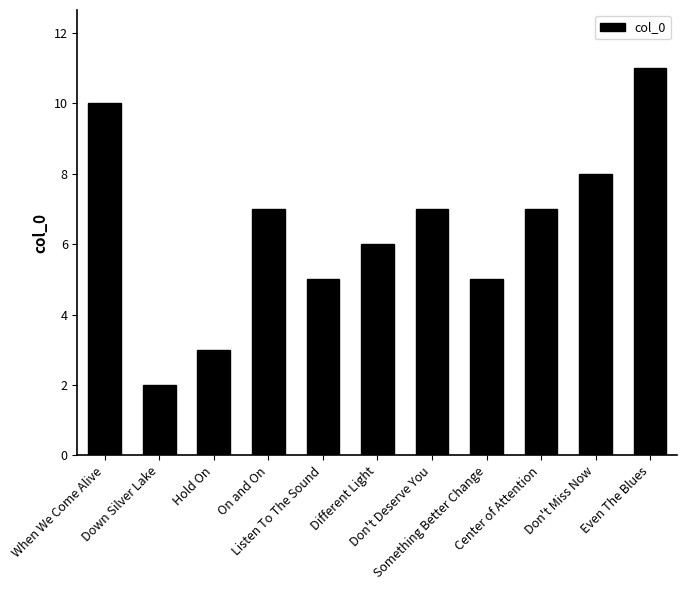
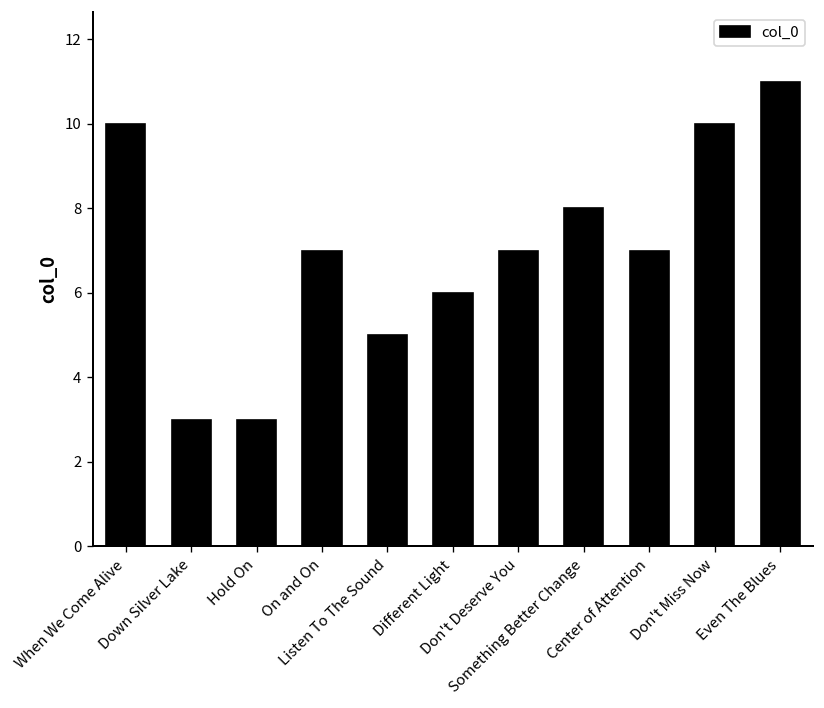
  {
    "When We Come Alive": 10,
-   "Down Silver Lake": 2,
+   "Down Silver Lake": 3,
    "Hold On": 3,
    "On and On": 7,
    "Listen To The Sound": 5,
    "Different Light": 6,
    "Don't Deserve You": 7,
-   "Something Better Change": 5,
+   "Something Better Change": 8,
    "Center of Attention": 7,
-   "Don't Miss Now": 8,
+   "Don't Miss Now": 10,
    "Even The Blues": 11
  }
